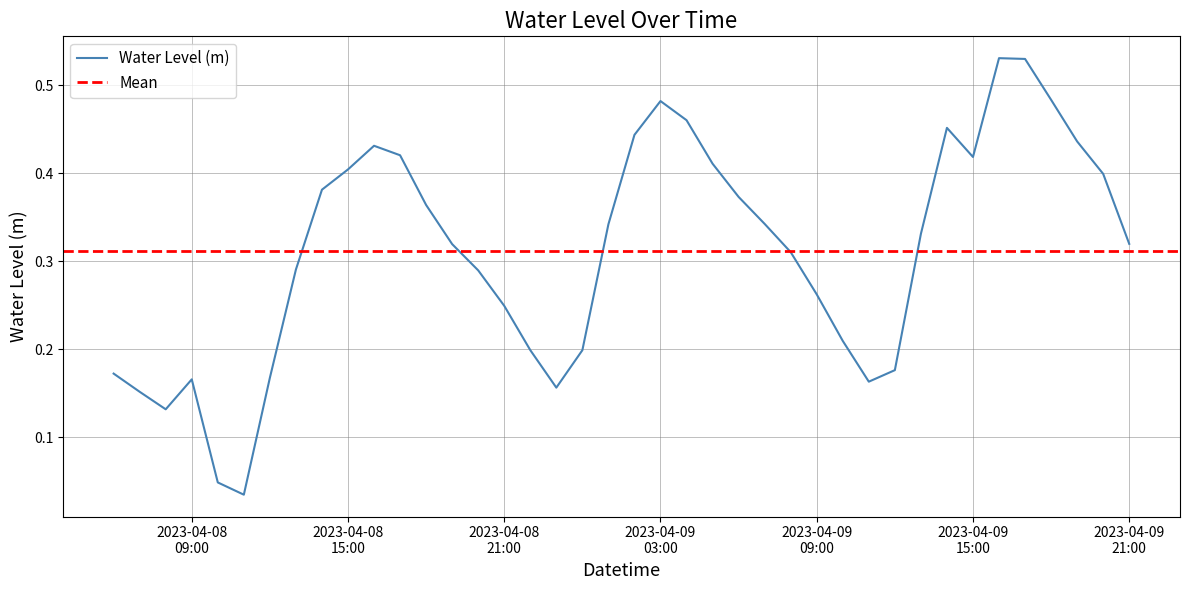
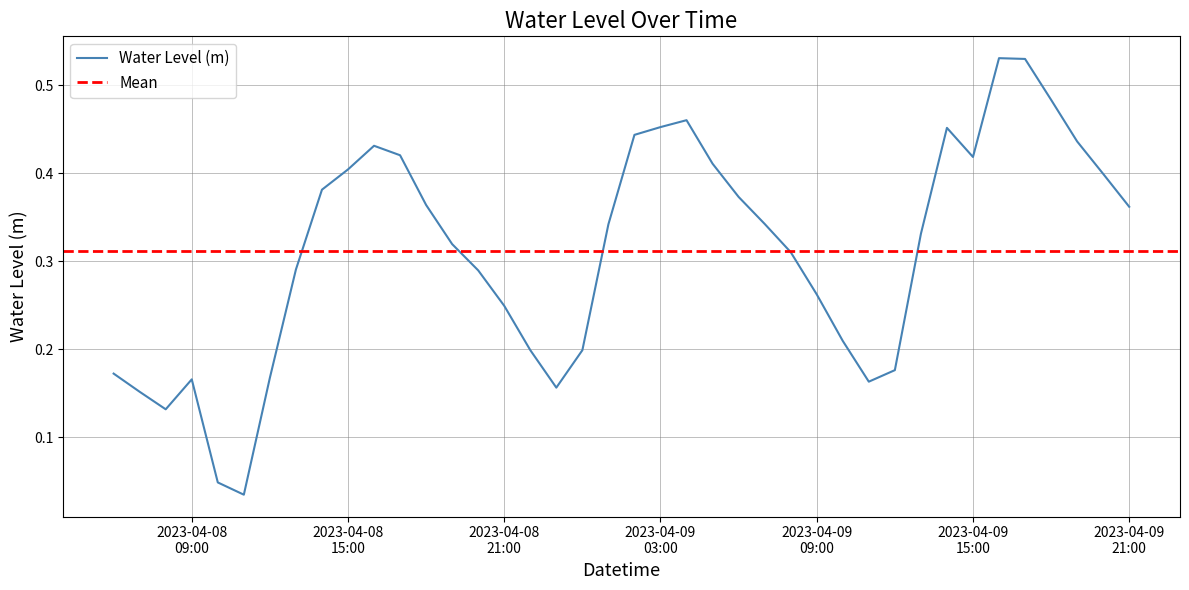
  {
    "2023-04-08 09:00": 0.17,
    "2023-04-08 15:00": 0.40,
    "2023-04-08 21:00": 0.25,
-   "2023-04-09 03:00": 0.48,
+   "2023-04-09 03:00": 0.45,
    "2023-04-09 09:00": 0.26,
    "2023-04-09 15:00": 0.42,
-   "2023-04-09 21:00": 0.32
+   "2023-04-09 21:00": 0.36
  }
